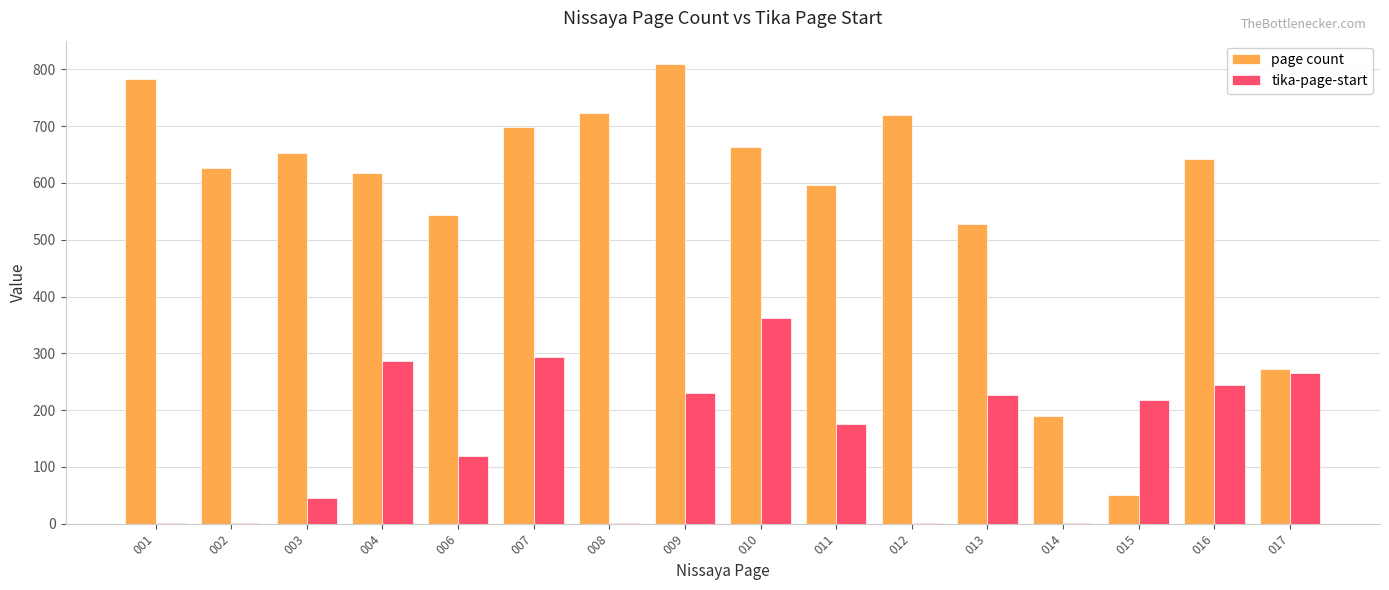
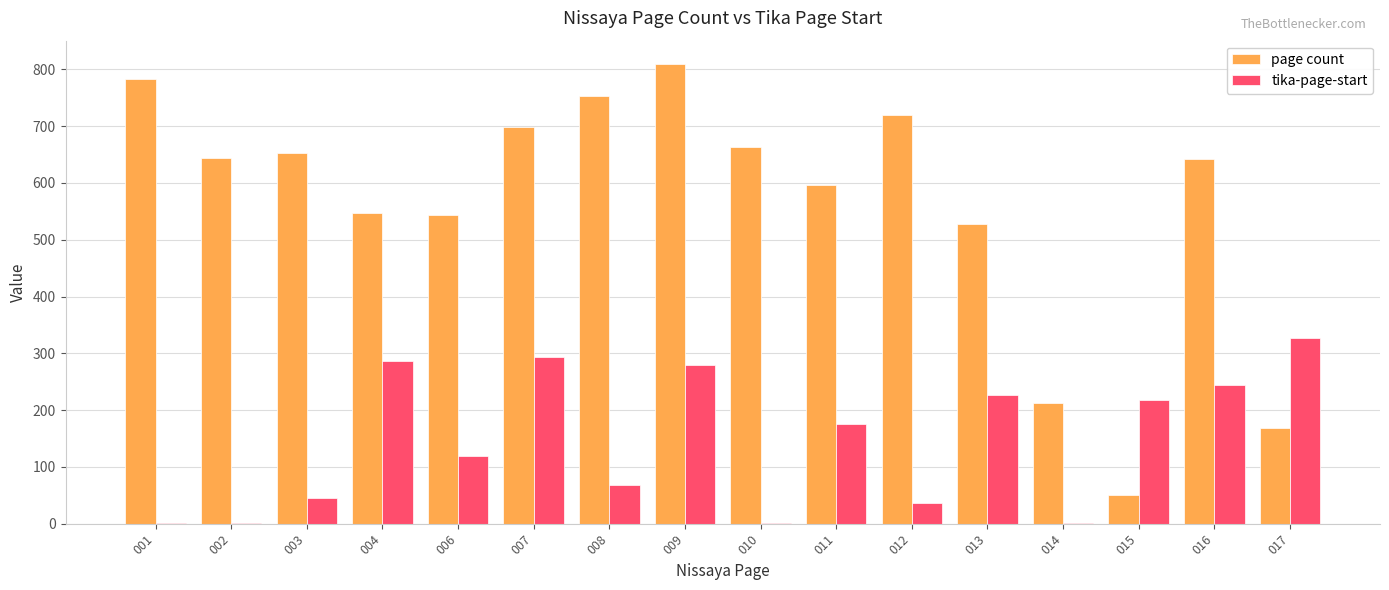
  {
    "page count": {
      "001": 780,
-     "002": 630,
+     "002": 640,
      "003": 650,
-     "004": 620,
+     "004": 550,
      "006": 540,
      "007": 700,
-     "008": 720,
+     "008": 750,
      "009": 810,
      "010": 660,
      "011": 600,
      "012": 720,
      "013": 530,
-     "014": 190,
+     "014": 210,
      "015": 50,
      "016": 640,
-     "017": 270
+     "017": 170
    },
    "tika-page-start": {
      "003": 50,
      "004": 290,
      "006": 120,
      "007": 290,
-     "008": 0,
-     "009": 230,
-     "010": 360,
+     "008": 70,
+     "009": 280,
+     "010": 0,
      "011": 180,
-     "012": 0,
+     "012": 40,
      "013": 230,
      "015": 220,
      "016": 240,
-     "017": 270
+     "017": 330
    }
  }
